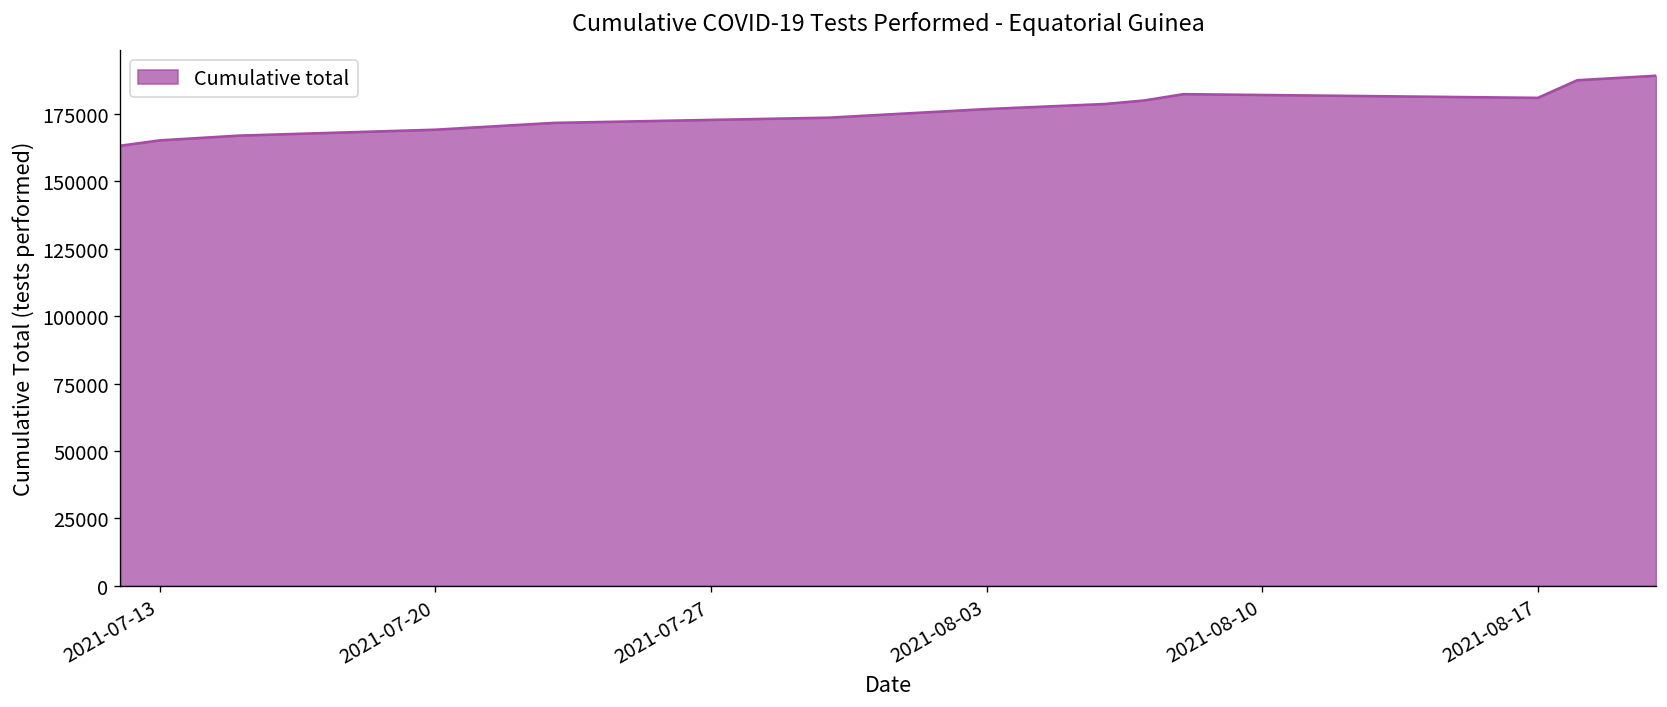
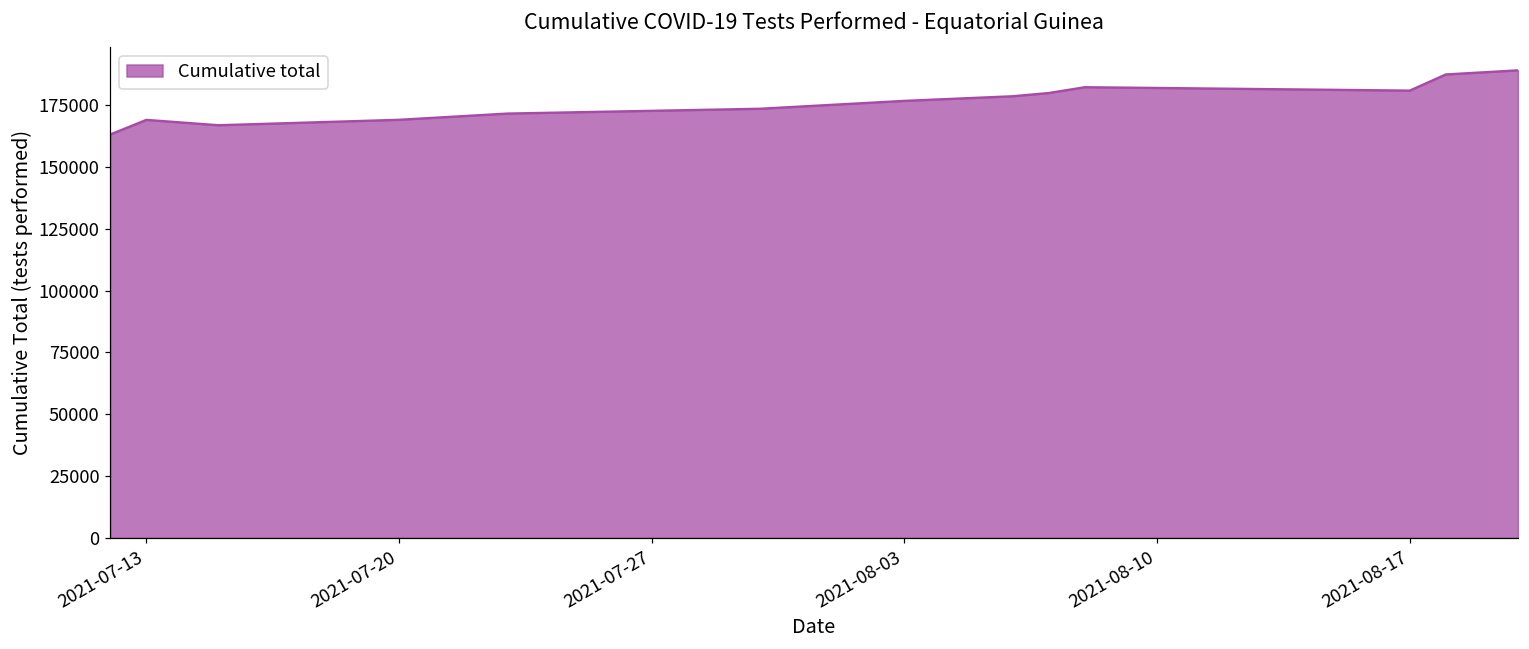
  {
-   "2021-07-13": 165000,
+   "2021-07-13": 169000,
    "2021-07-20": 169000,
    "2021-08-03": 177000,
    "2021-08-17": 181000
  }
